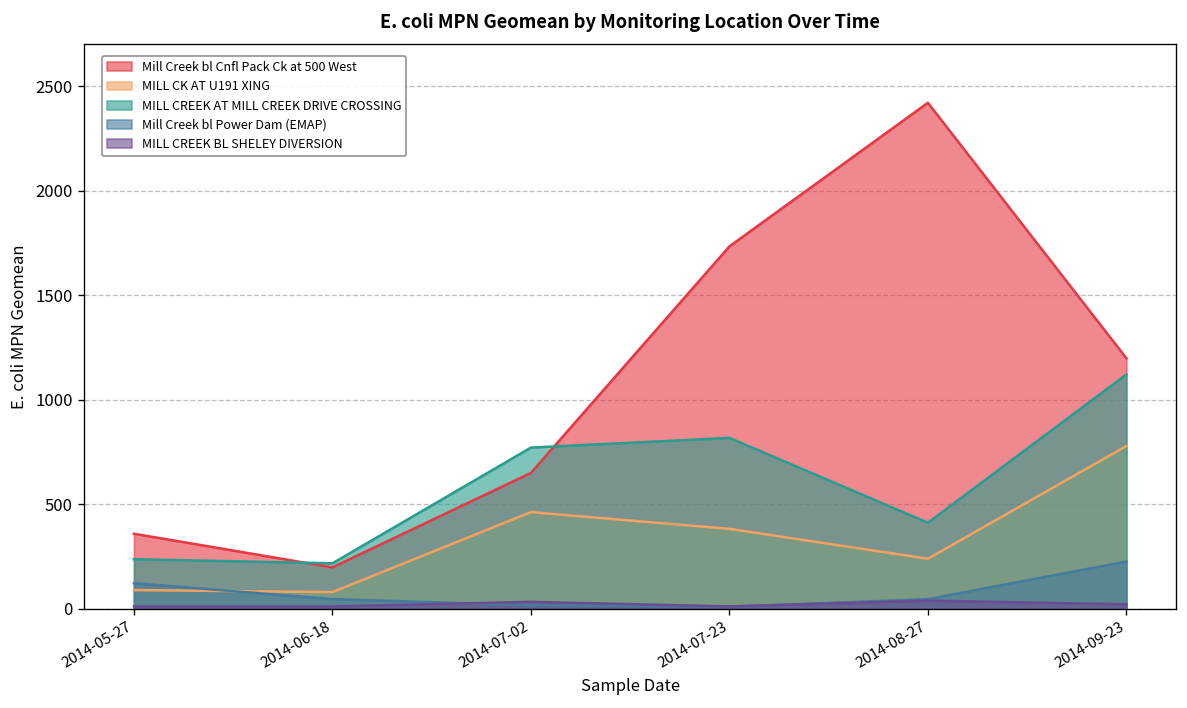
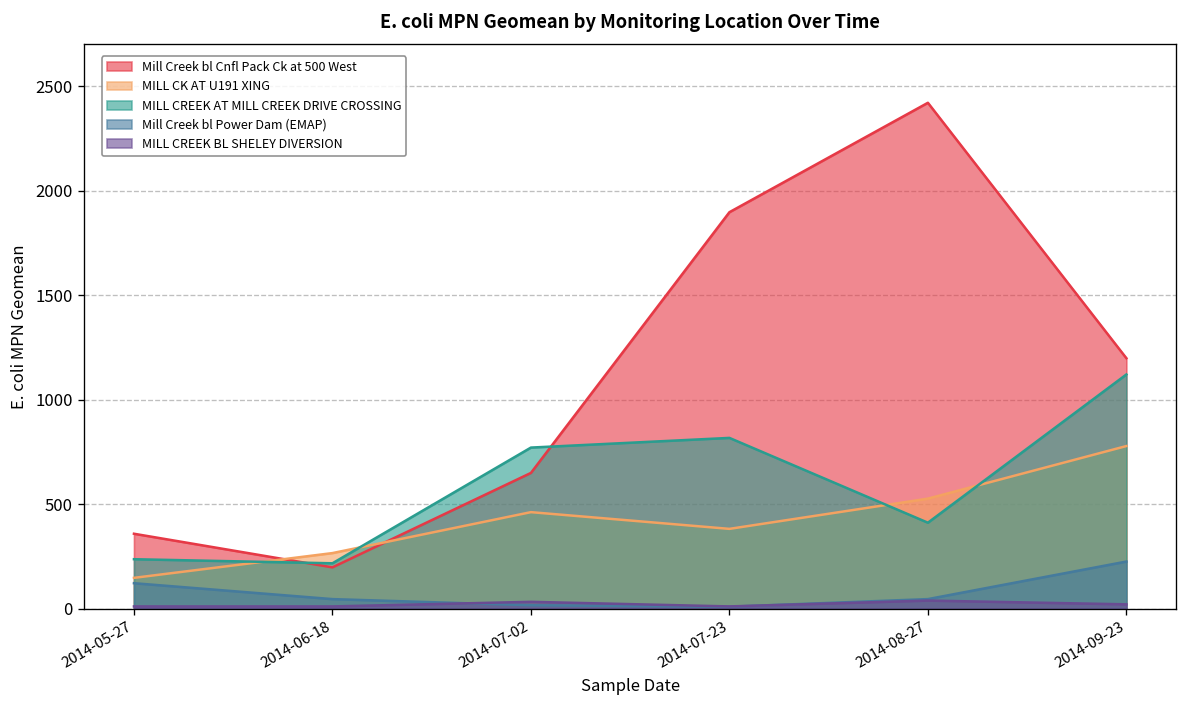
  {
    "Mill Creek bl Cnfl Pack Ck at 500 West": {
      "2014-05-27": 360,
      "2014-06-18": 200,
      "2014-07-02": 650,
-     "2014-07-23": 1730,
+     "2014-07-23": 1900,
      "2014-08-27": 2420,
      "2014-09-23": 1200
    },
    "MILL CK AT U191 XING": {
-     "2014-05-27": 90,
-     "2014-06-18": 80,
+     "2014-05-27": 150,
+     "2014-06-18": 270,
      "2014-07-02": 460,
      "2014-07-23": 380,
-     "2014-08-27": 240,
+     "2014-08-27": 530,
      "2014-09-23": 780
    }
  }
